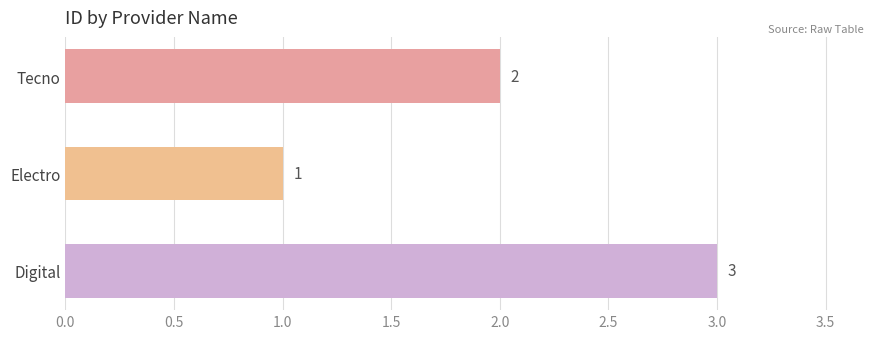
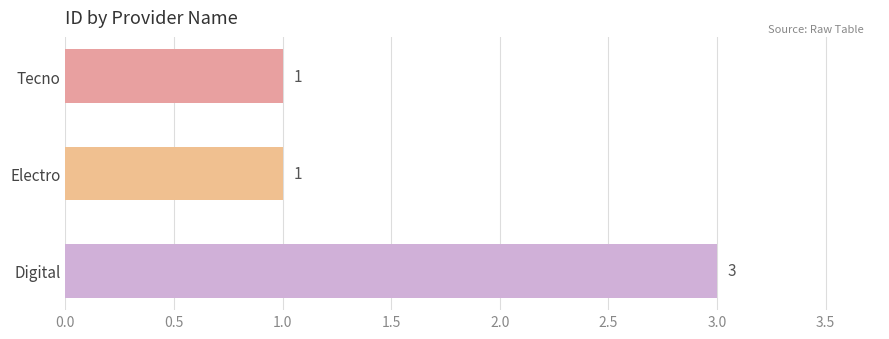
  {
-   "Tecno": 2,
+   "Tecno": 1,
    "Electro": 1,
    "Digital": 3
  }
